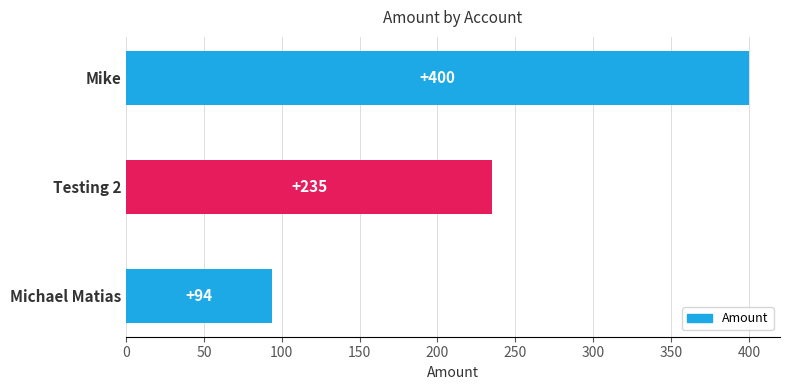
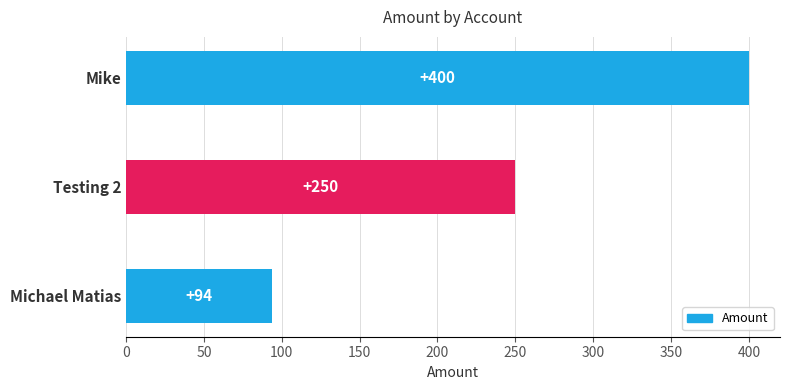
  {
    "Mike": "+400",
-   "Testing 2": "+235",
+   "Testing 2": "+250",
    "Michael Matias": "+94"
  }
